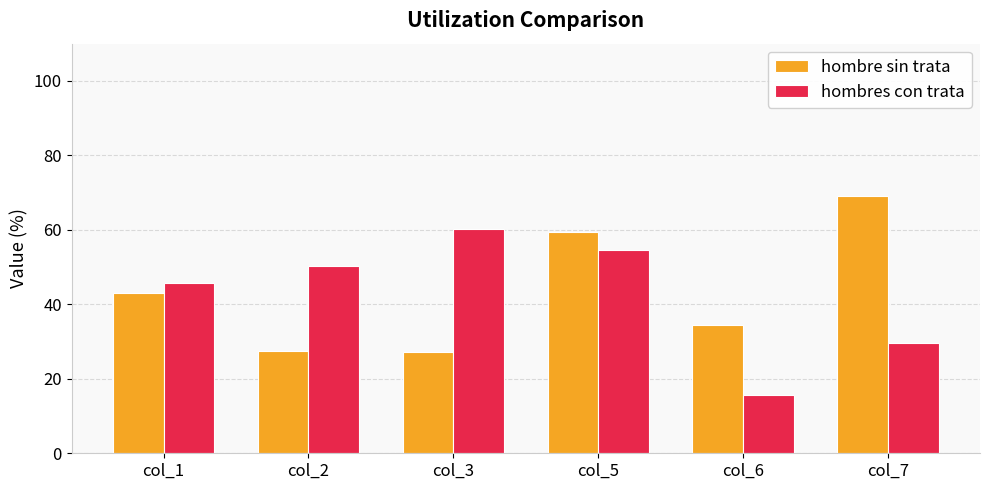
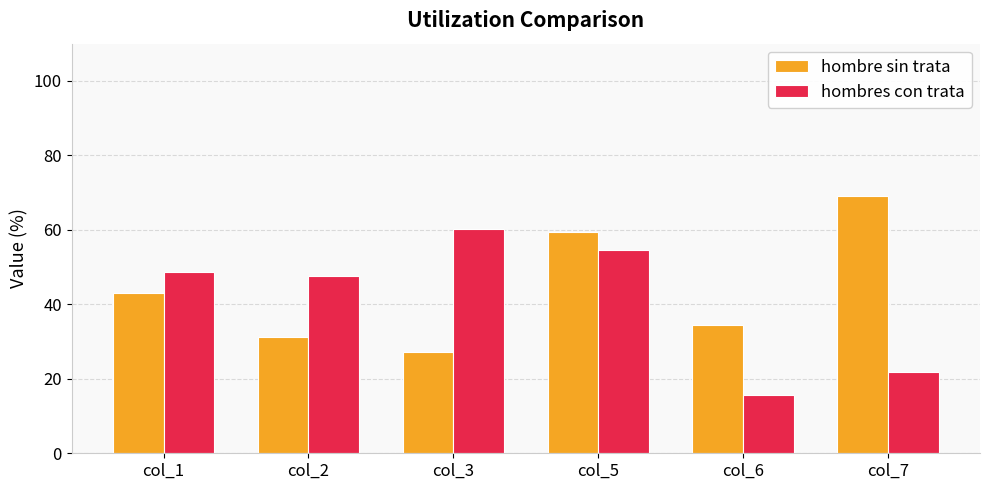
  {
    "hombre sin trata": {
      "col_1": 43,
-     "col_2": 28,
+     "col_2": 31,
      "col_3": 27,
      "col_5": 59,
      "col_6": 35,
      "col_7": 69
    },
    "hombres con trata": {
-     "col_1": 46,
-     "col_2": 50,
+     "col_1": 49,
+     "col_2": 48,
      "col_3": 60,
      "col_5": 55,
      "col_6": 16,
-     "col_7": 30
+     "col_7": 22
    }
  }
